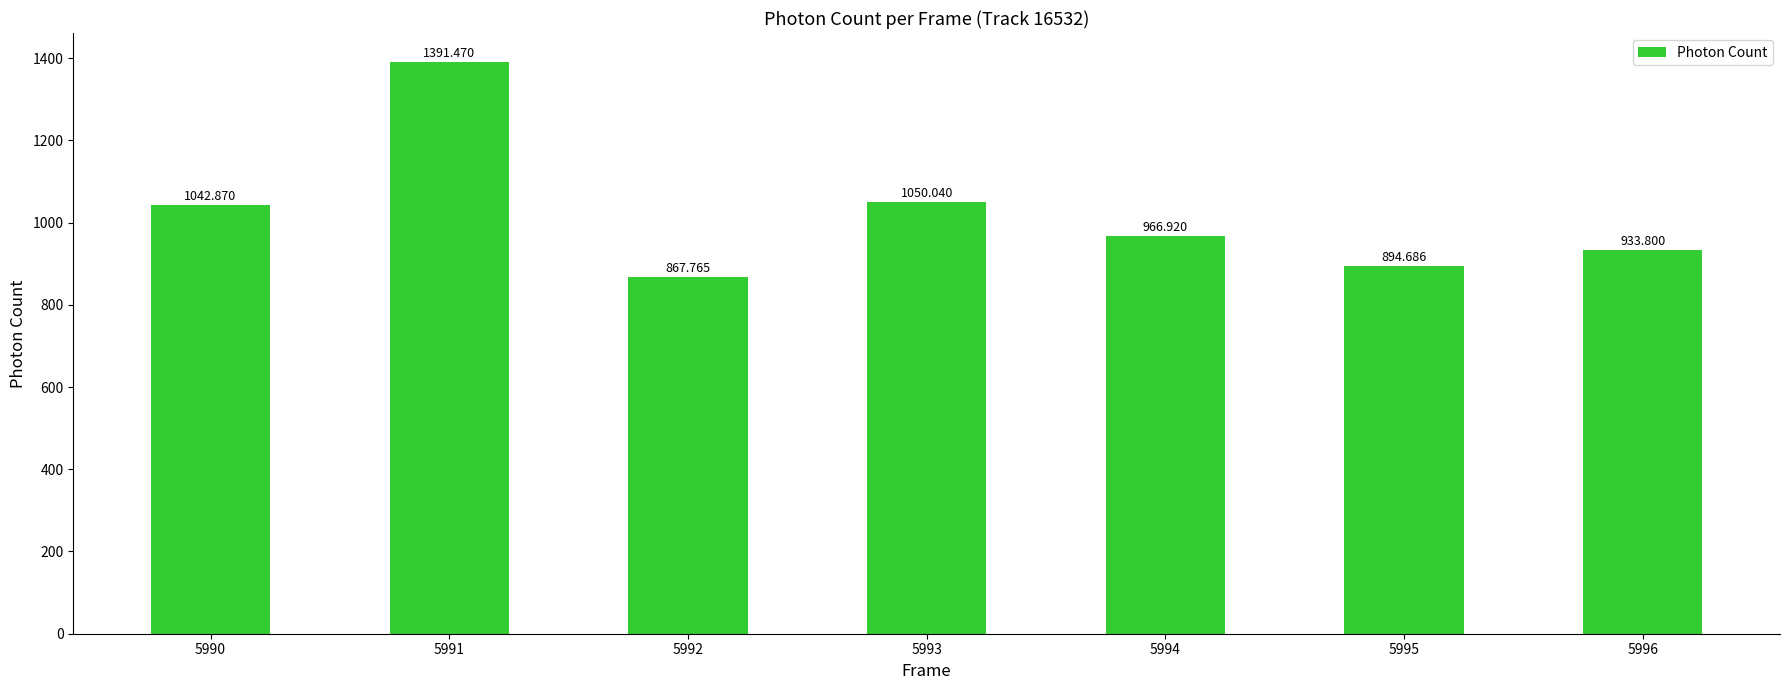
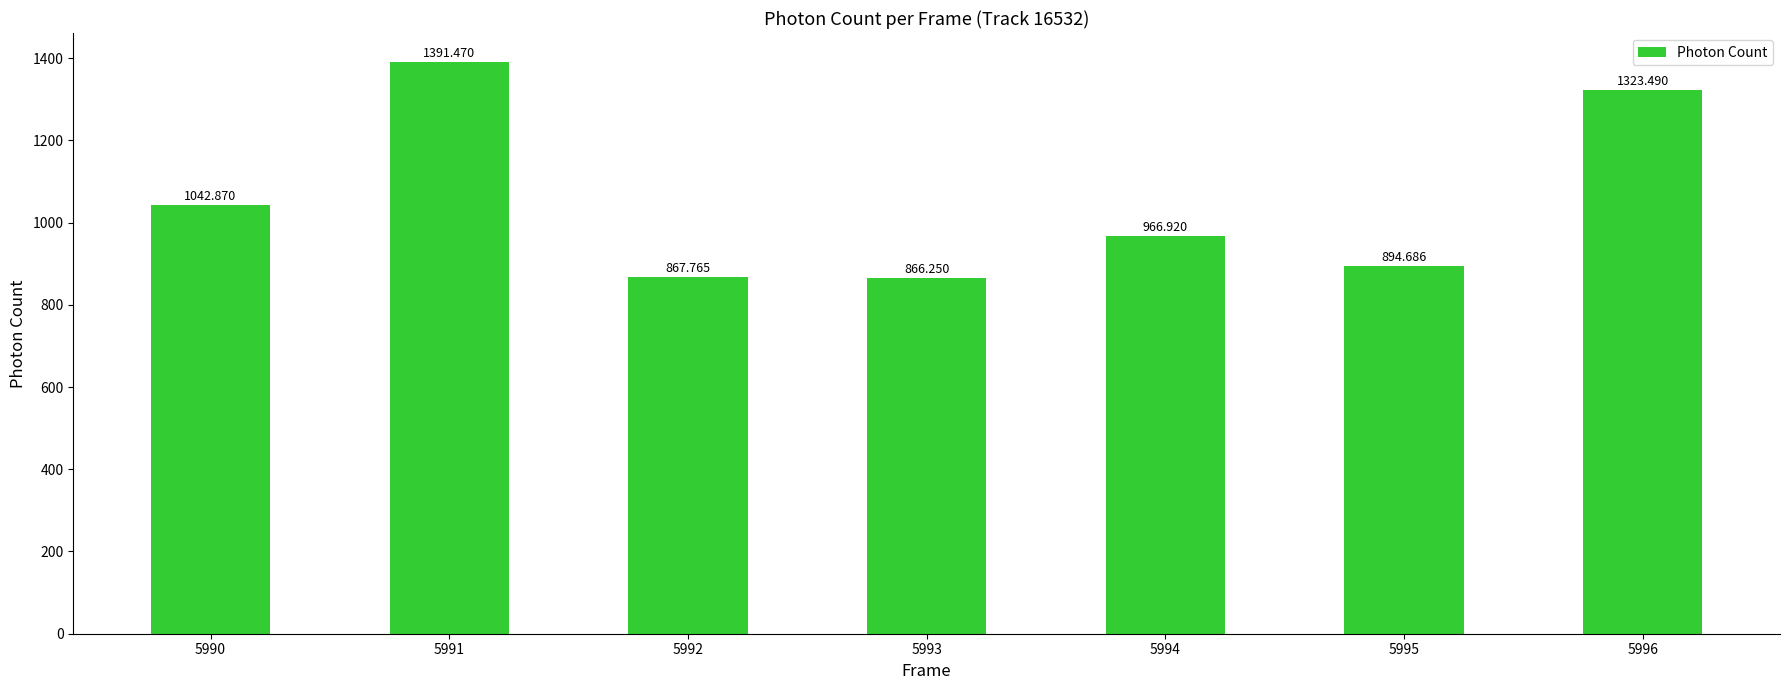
  {
    "5990": 1042.870,
    "5991": 1391.470,
    "5992": 867.765,
-   "5993": 1050.040,
+   "5993": 866.250,
    "5994": 966.920,
    "5995": 894.686,
-   "5996": 933.800
+   "5996": 1323.490
  }
